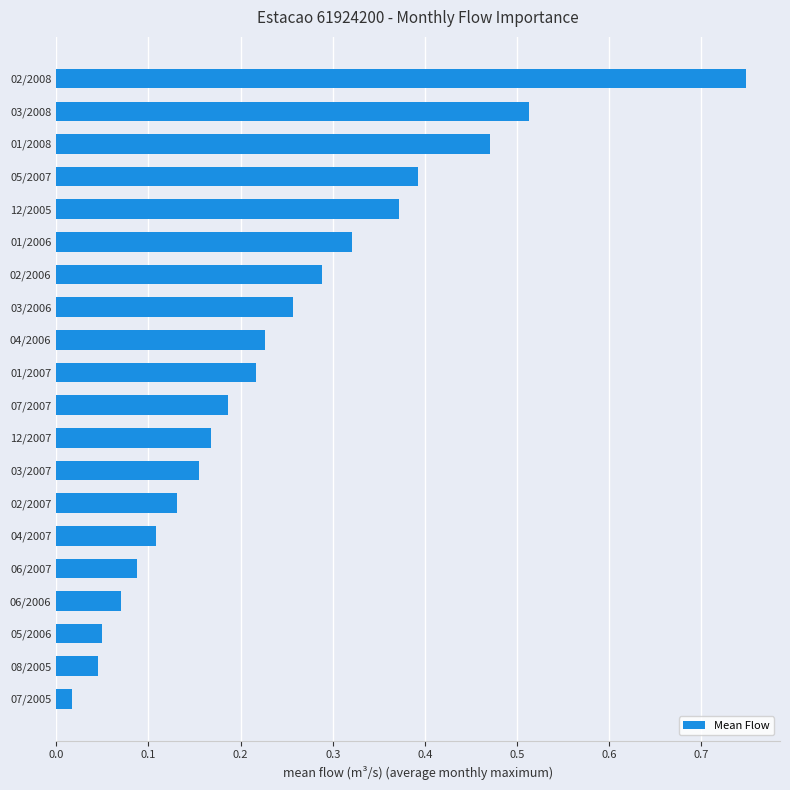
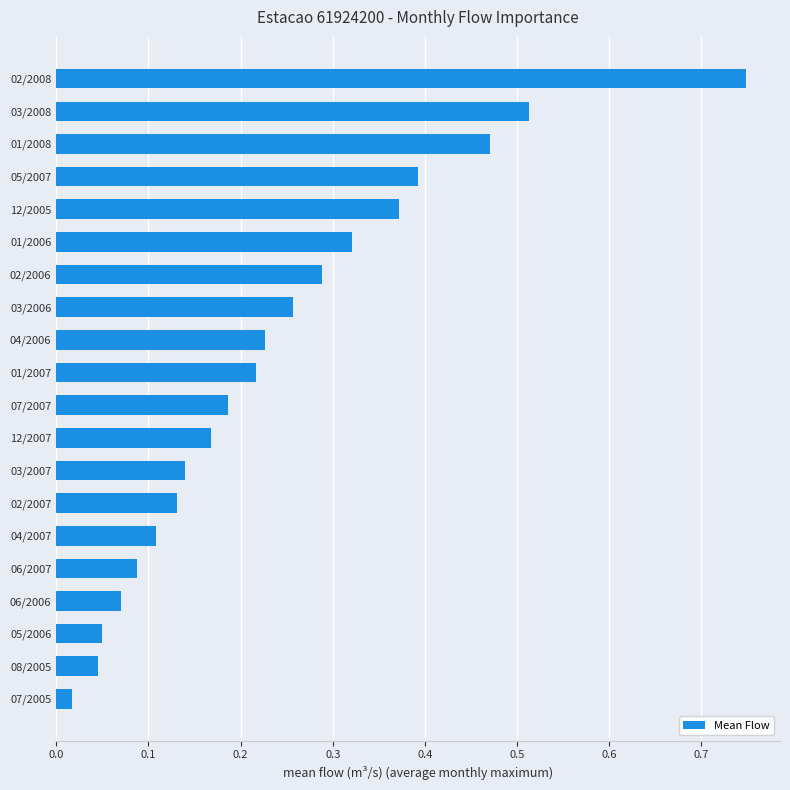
  {
    "02/2008": 0.75,
    "03/2008": 0.51,
    "01/2008": 0.47,
    "05/2007": 0.39,
    "12/2005": 0.37,
    "01/2006": 0.32,
    "02/2006": 0.29,
    "03/2006": 0.26,
    "04/2006": 0.23,
    "01/2007": 0.22,
    "07/2007": 0.19,
    "12/2007": 0.17,
-   "03/2007": 0.16,
+   "03/2007": 0.14,
    "02/2007": 0.13,
    "04/2007": 0.11,
    "06/2007": 0.09,
    "06/2006": 0.07,
    "05/2006": 0.05,
    "08/2005": 0.05,
    "07/2005": 0.02
  }
